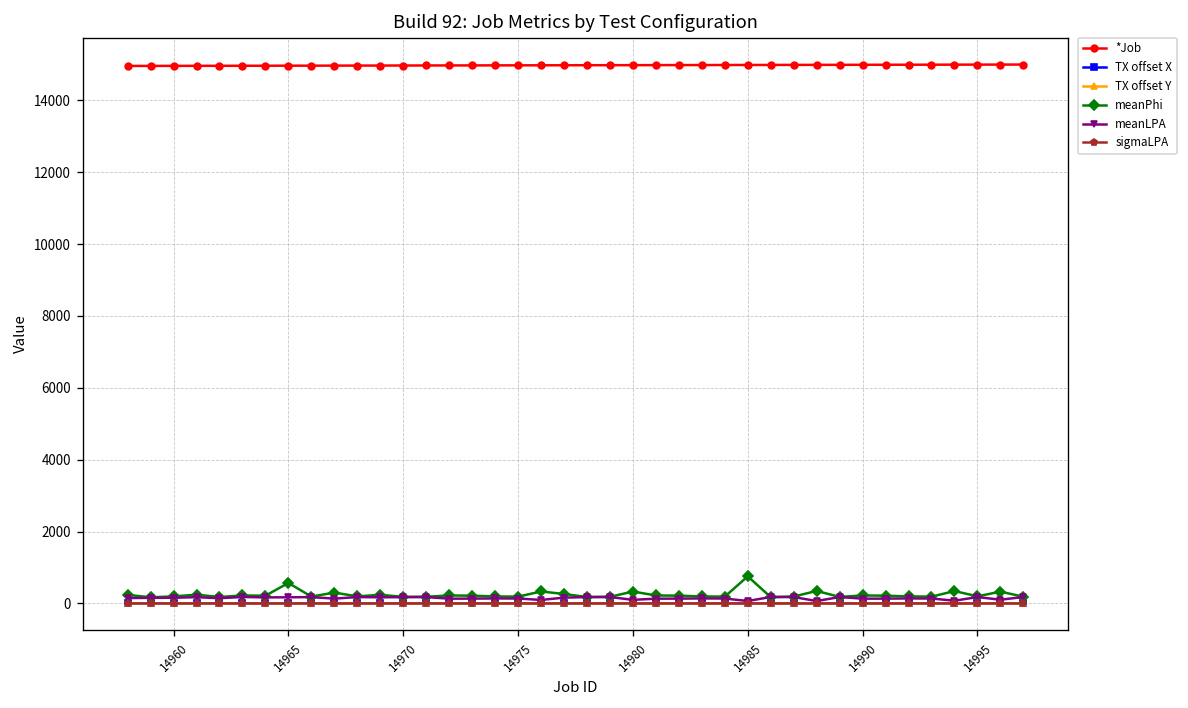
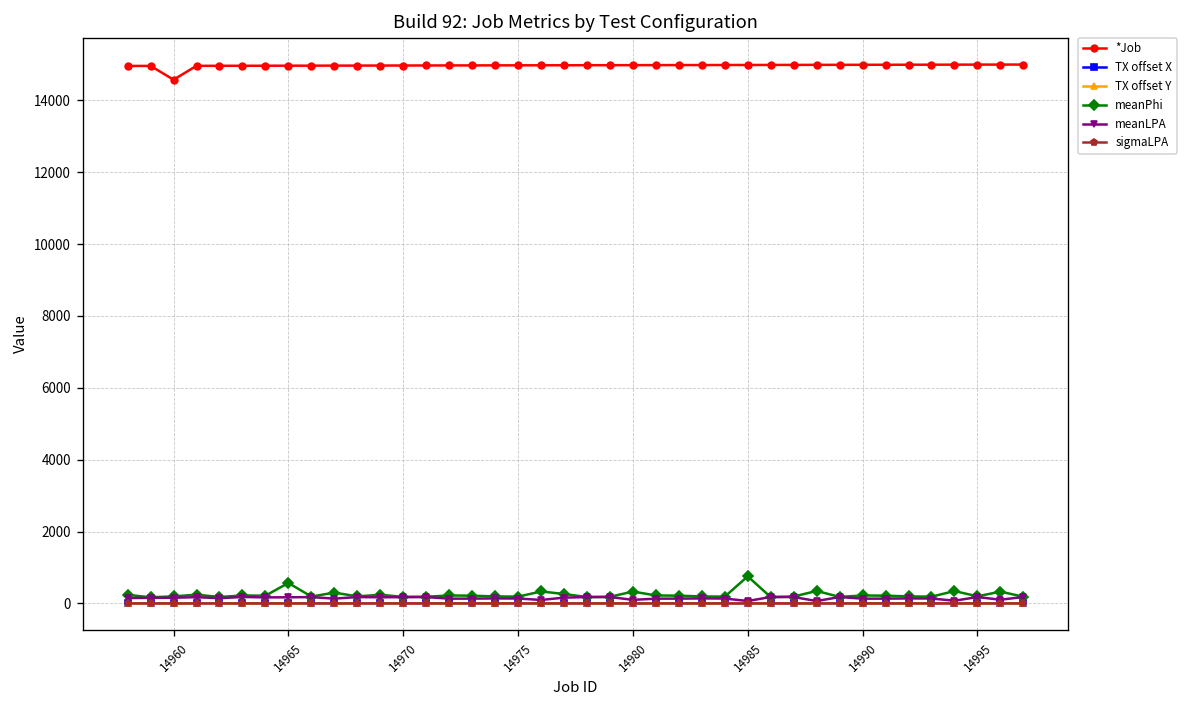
  {
    "*Job": {
-     "14960": 15000,
+     "14960": 14600,
      "14965": 15000,
      "14970": 15000,
      "14975": 15000,
      "14980": 15000,
      "14985": 15000,
      "14990": 15000,
      "14995": 15000
    },
    "sigmaLPA": {
      "14960": 0,
      "14965": 0,
      "14970": 0,
      "14975": 0,
      "14980": 0,
      "14990": 0,
      "14995": 0
    },
    "meanPhi": {
      "14965": 600,
      "14980": 300,
      "14985": 800,
      "14990": 200
    },
    "meanLPA": {
      "14965": 200,
      "14980": 100,
      "14990": 100
    }
  }
